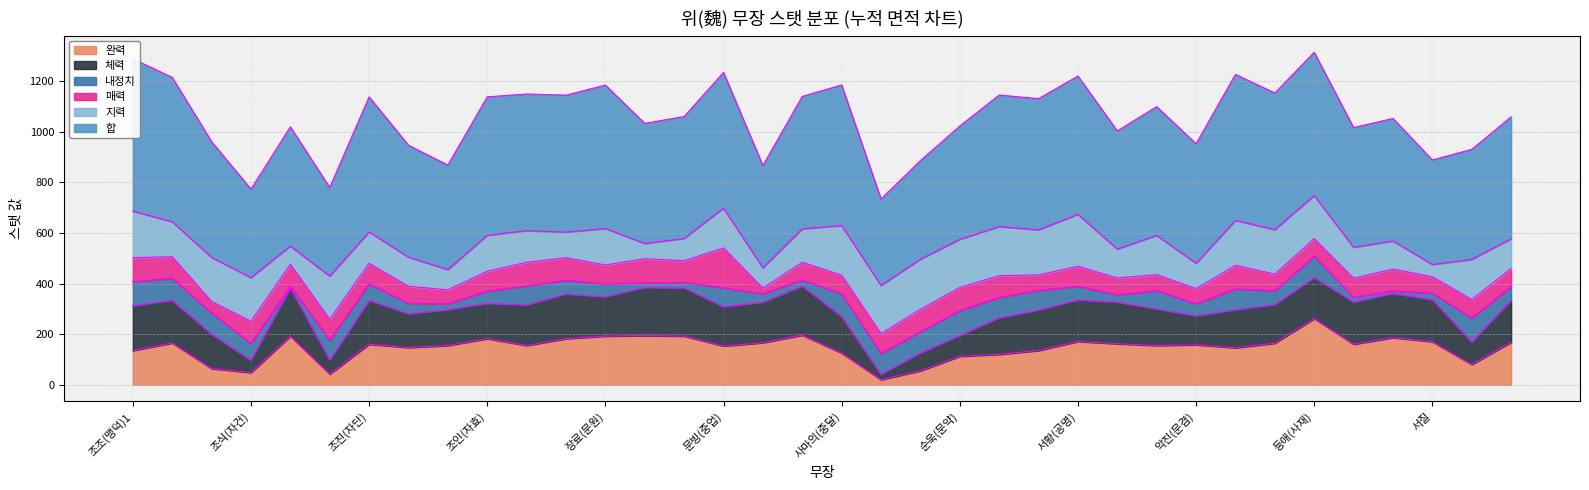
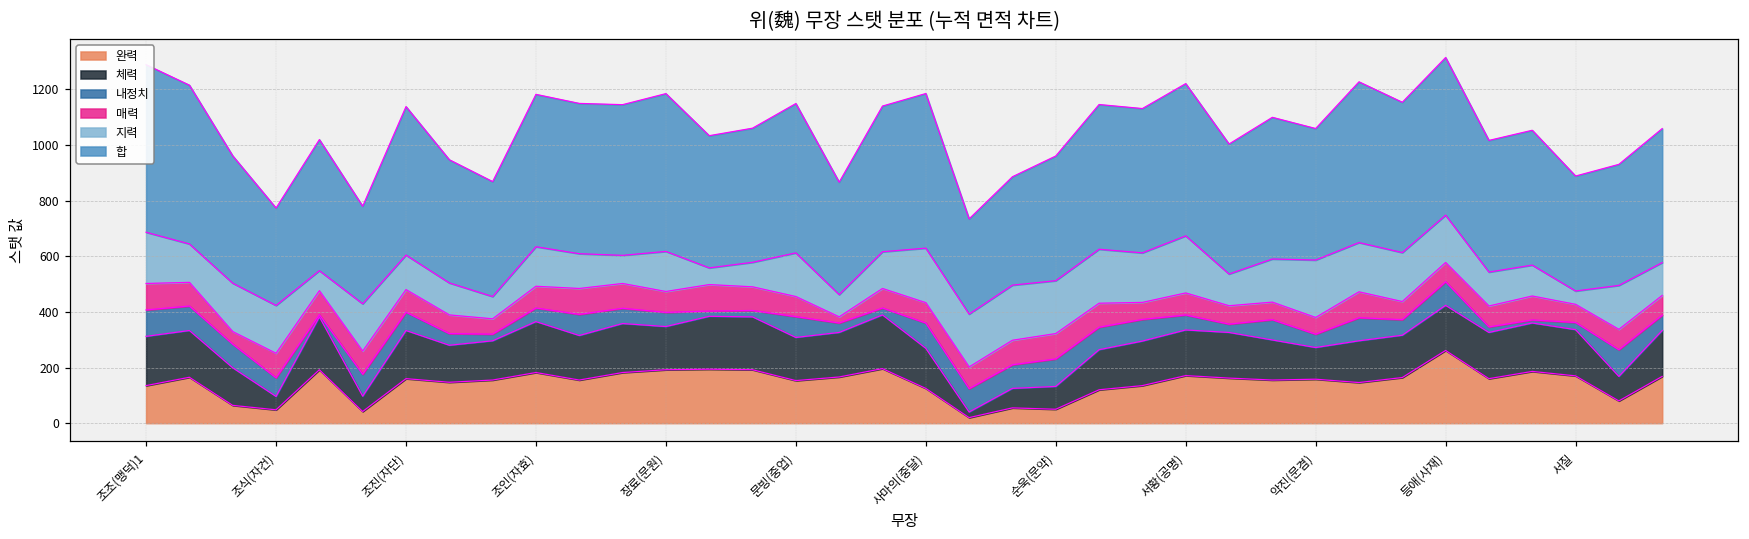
  {
    "완력": {
      "조조(맹덕)1": 140,
      "조식(자건)": 50,
      "조진(자단)": 160,
      "조인(자효)": 180,
      "장료(문원)": 190,
      "문빙(중업)": 150,
      "사마의(중달)": 130,
-     "순욱(문약)": 110,
+     "순욱(문약)": 50,
      "서황(공명)": 170,
      "악진(문겸)": 160,
      "등애(사재)": 260,
      "서질": 170
    },
    "체력": {
      "조조(맹덕)1": 180,
      "조식(자건)": 50,
      "조진(자단)": 170,
-     "조인(자효)": 140,
+     "조인(자효)": 180,
      "장료(문원)": 160,
      "문빙(중업)": 160,
      "사마의(중달)": 140,
      "순욱(문약)": 80,
      "서황(공명)": 160,
      "악진(문겸)": 110,
      "등애(사재)": 160,
      "서질": 170
    },
    "매력": {
      "조조(맹덕)1": 100,
      "조식(자건)": 90,
      "조진(자단)": 80,
      "조인(자효)": 80,
      "장료(문원)": 80,
-     "문빙(중업)": 160,
+     "문빙(중업)": 70,
      "사마의(중달)": 70,
      "순욱(문약)": 90,
      "서황(공명)": 80,
      "악진(문겸)": 60,
      "등애(사재)": 70,
      "서질": 70
    },
    "지력": {
      "조조(맹덕)1": 180,
      "조식(자건)": 170,
      "조진(자단)": 120,
      "조인(자효)": 140,
      "장료(문원)": 140,
      "문빙(중업)": 160,
      "사마의(중달)": 200,
      "순욱(문약)": 190,
      "서황(공명)": 210,
-     "악진(문겸)": 100,
+     "악진(문겸)": 210,
      "등애(사재)": 170,
      "서질": 50
    }
  }
